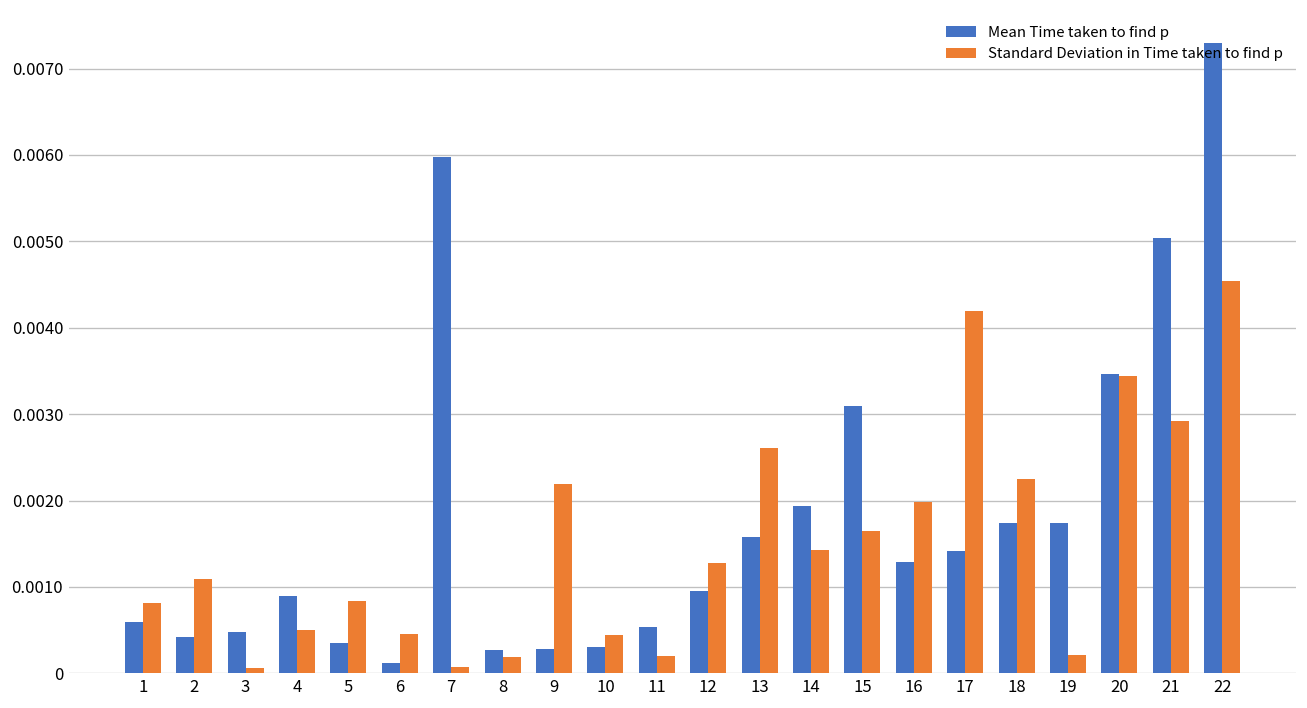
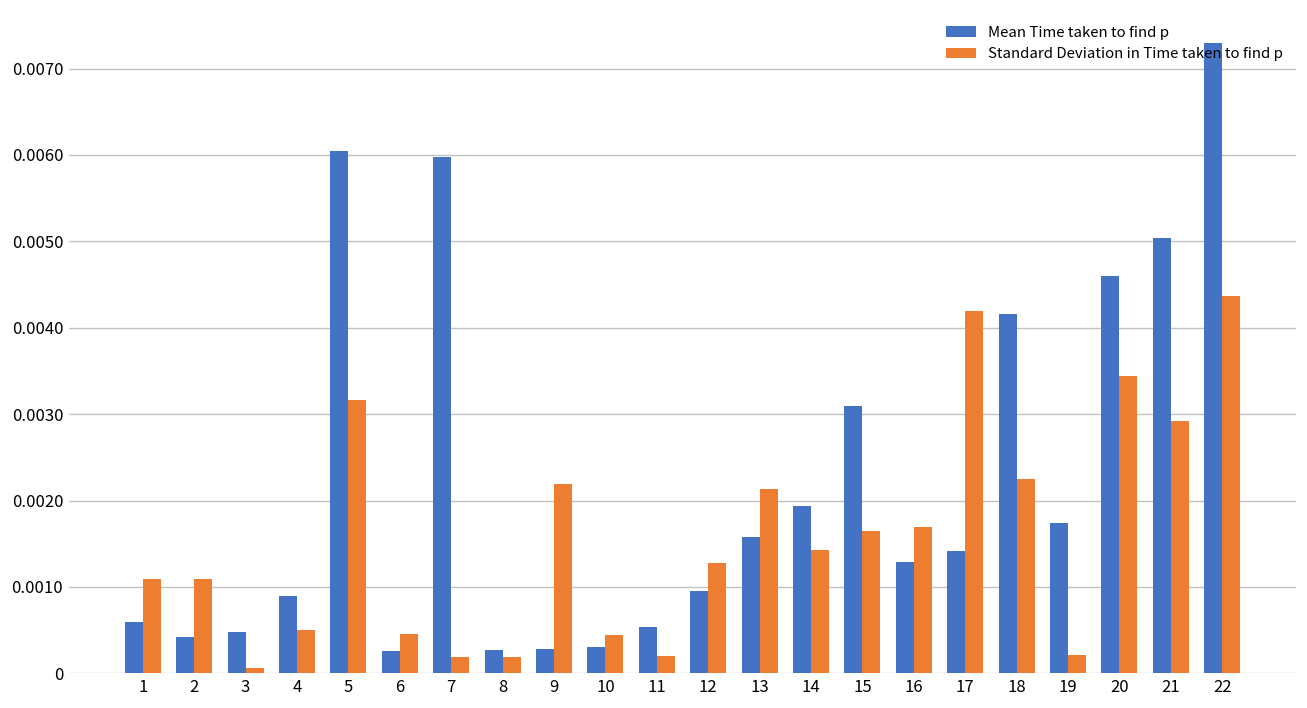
  {
    "Mean Time taken to find p": {
      "1": 0.0006,
      "2": 0.0004,
      "3": 0.0005,
      "4": 0.0009,
-     "5": 0.0004,
-     "6": 0.0001,
+     "5": 0.0060,
+     "6": 0.0003,
      "7": 0.0060,
      "8": 0.0003,
      "9": 0.0003,
      "10": 0.0003,
      "11": 0.0005,
      "12": 0.0009,
      "13": 0.0016,
      "14": 0.0019,
      "15": 0.0031,
      "16": 0.0013,
      "17": 0.0014,
-     "18": 0.0017,
+     "18": 0.0042,
      "19": 0.0017,
-     "20": 0.0035,
+     "20": 0.0046,
      "21": 0.0050,
      "22": 0.0073
    },
    "Standard Deviation in Time taken to find p": {
-     "1": 0.0008,
+     "1": 0.0011,
      "2": 0.0011,
      "3": 0.0001,
      "4": 0.0005,
-     "5": 0.0008,
+     "5": 0.0032,
      "6": 0.0005,
-     "7": 0.0001,
+     "7": 0.0002,
      "8": 0.0002,
      "9": 0.0022,
      "10": 0.0004,
      "11": 0.0002,
      "12": 0.0013,
-     "13": 0.0026,
+     "13": 0.0021,
      "14": 0.0014,
      "15": 0.0017,
-     "16": 0.0020,
+     "16": 0.0017,
      "17": 0.0042,
      "18": 0.0022,
      "19": 0.0002,
      "20": 0.0034,
      "21": 0.0029,
-     "22": 0.0045
+     "22": 0.0044
    }
  }
